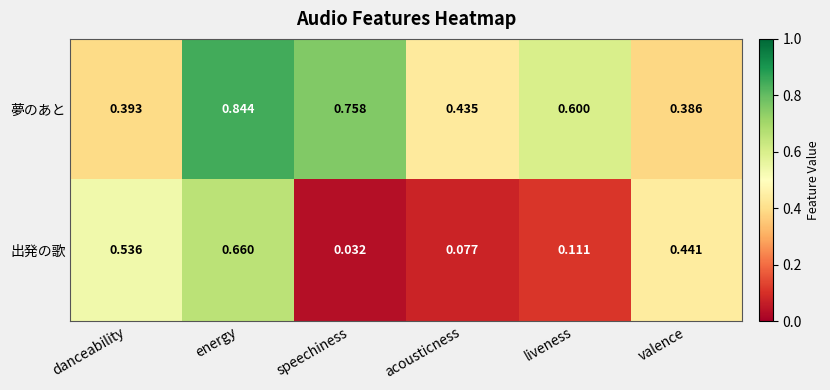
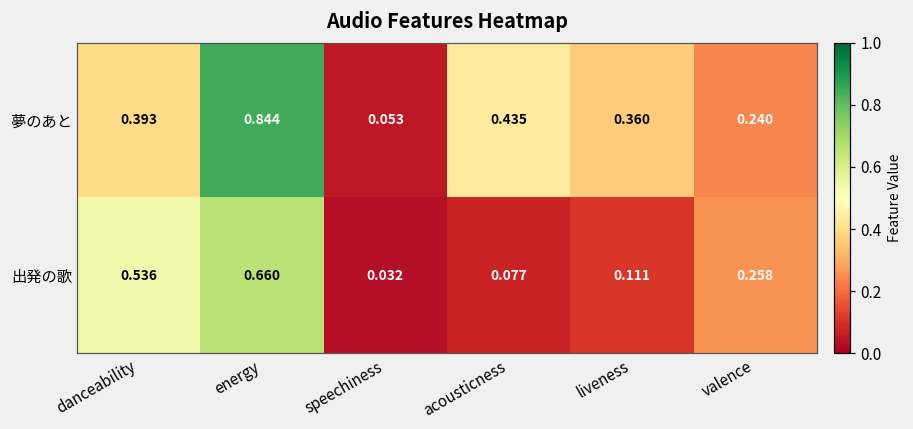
  {
    "夢のあと": {
      "danceability": 0.393,
      "energy": 0.844,
-     "speechiness": 0.758,
+     "speechiness": 0.053,
      "acousticness": 0.435,
-     "liveness": 0.600,
-     "valence": 0.386
+     "liveness": 0.360,
+     "valence": 0.240
    },
    "出発の歌": {
      "danceability": 0.536,
      "energy": 0.660,
      "speechiness": 0.032,
      "acousticness": 0.077,
      "liveness": 0.111,
-     "valence": 0.441
+     "valence": 0.258
    }
  }
